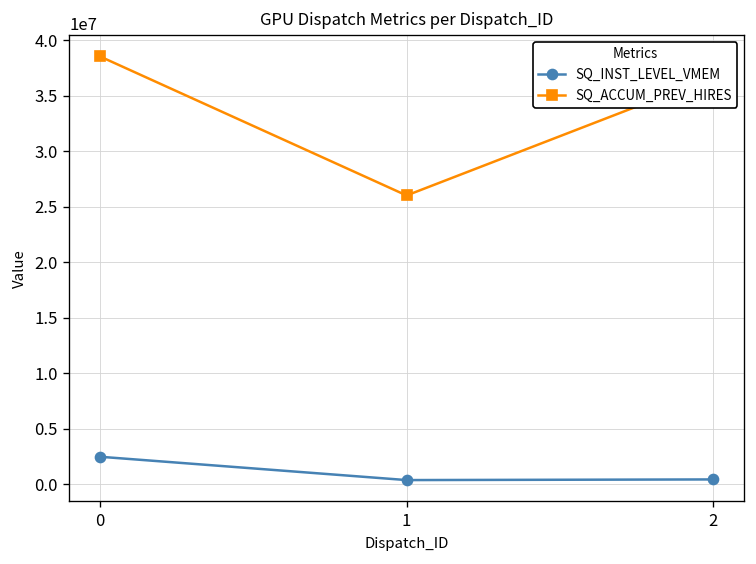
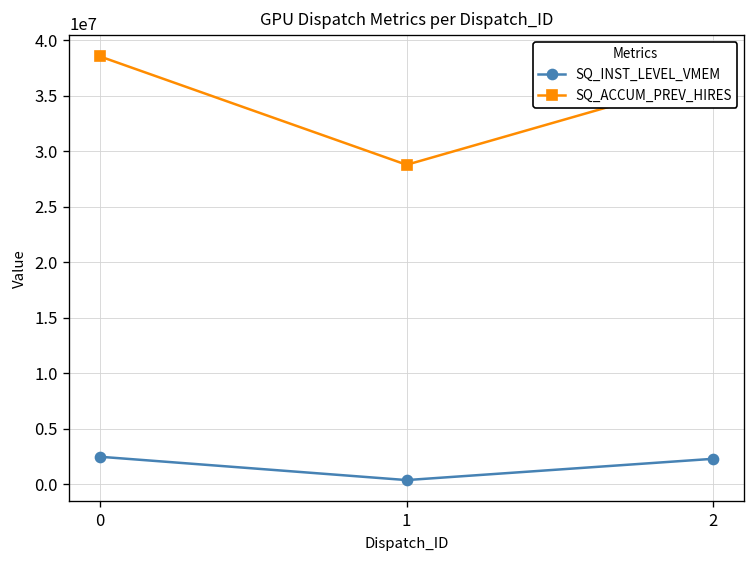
  {
    "SQ_INST_LEVEL_VMEM": {
      "0": 2000000,
      "1": 0,
-     "2": 0
+     "2": 2000000
    },
    "SQ_ACCUM_PREV_HIRES": {
      "0": 39000000,
-     "1": 26000000
+     "1": 29000000
    }
  }
